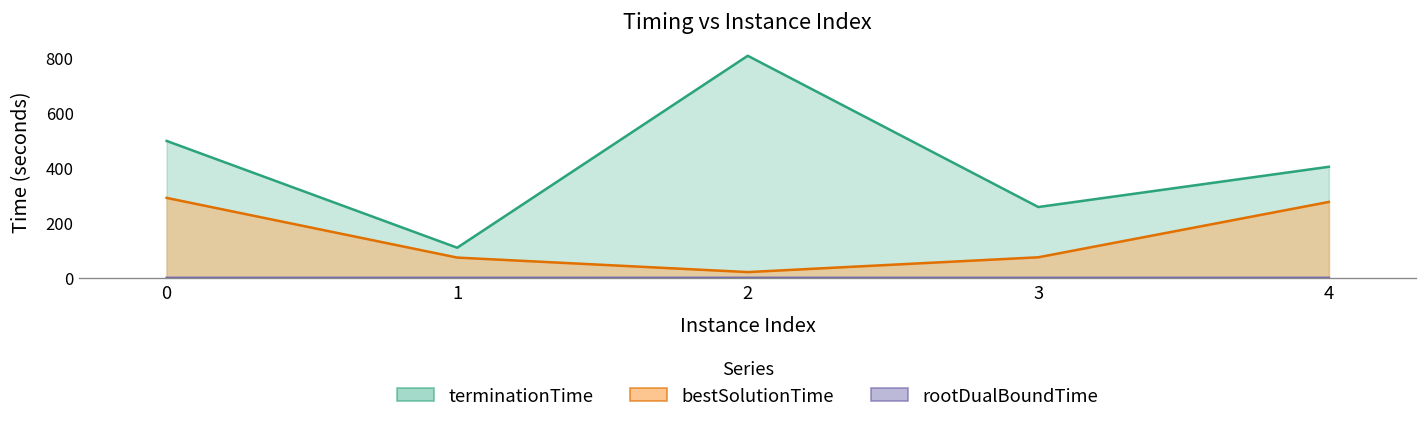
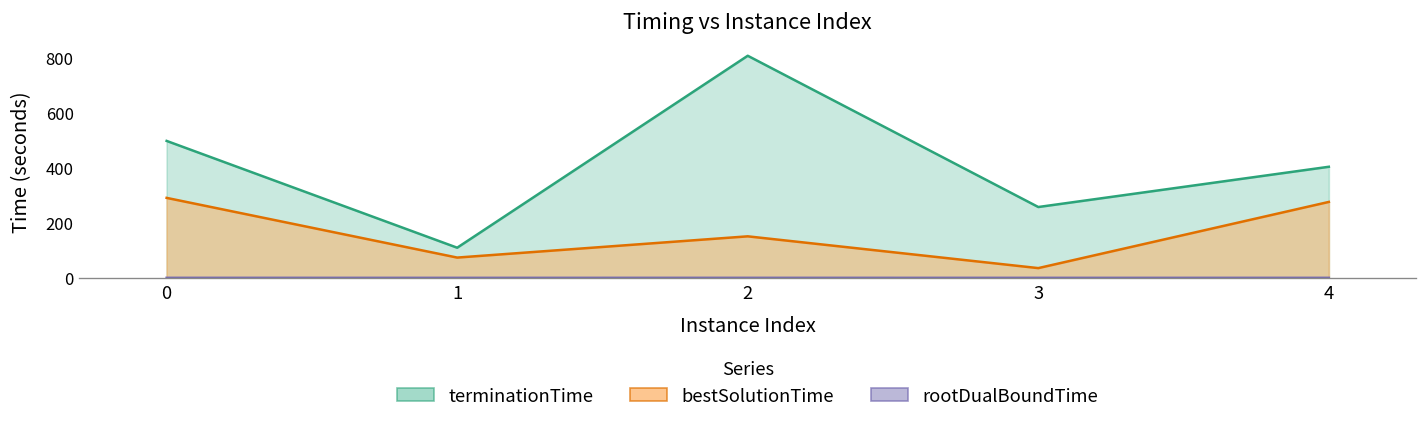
  {
    "bestSolutionTime": {
      "0": 290,
      "1": 70,
-     "2": 20,
-     "3": 70,
+     "2": 150,
+     "3": 40,
      "4": 280
    }
  }
